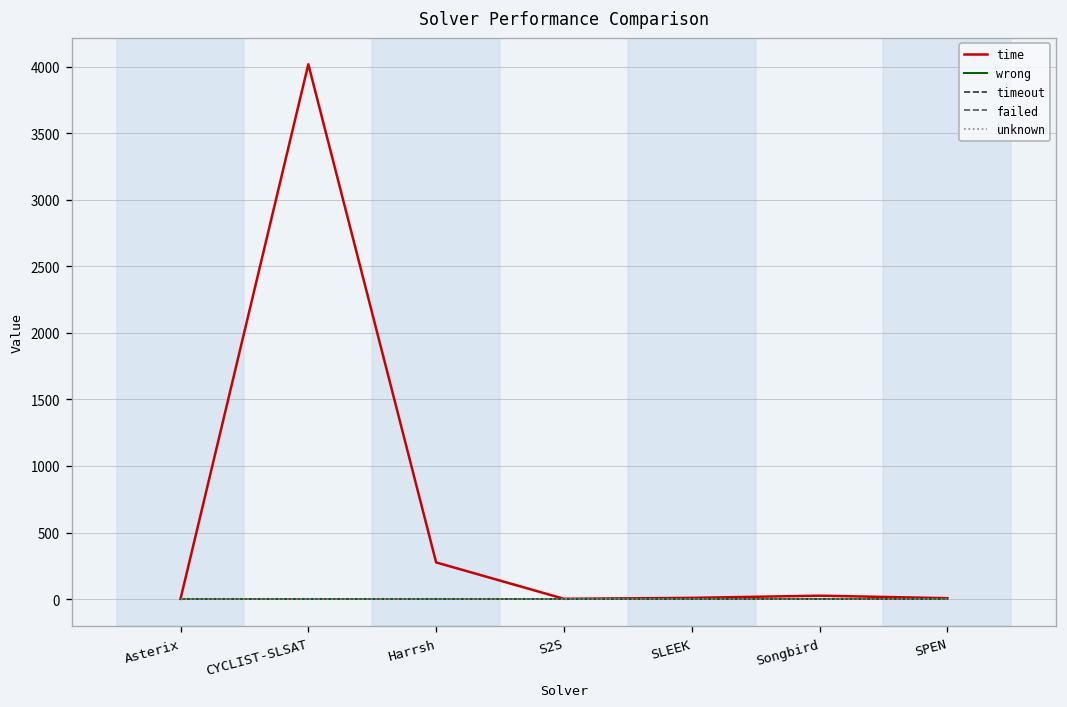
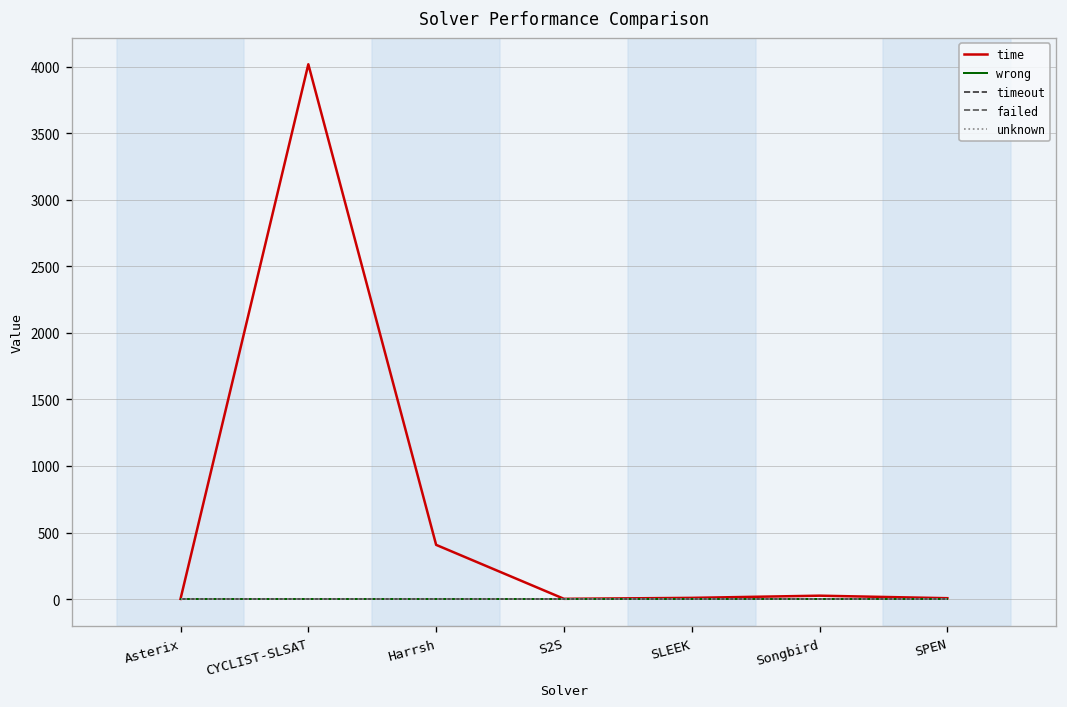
  {
    "time": {
      "CYCLIST-SLSAT": 4020,
-     "Harrsh": 280,
+     "Harrsh": 410,
      "Songbird": 30
    },
    "unknown": {
      "CYCLIST-SLSAT": 0,
      "Harrsh": 0,
      "Songbird": 0
    }
  }
